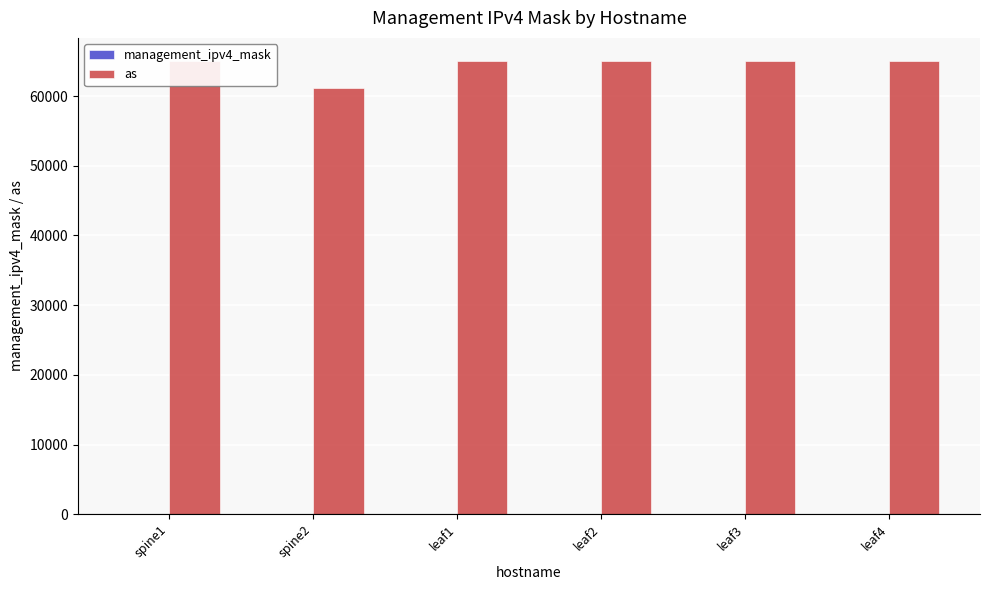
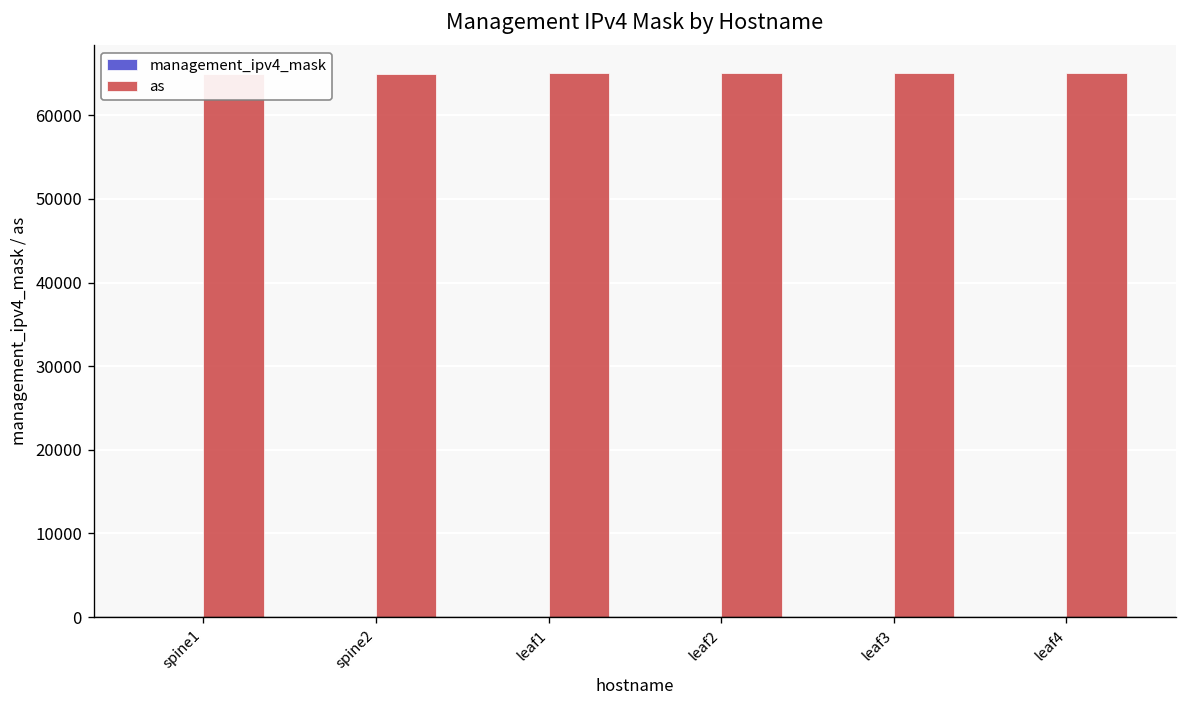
  {
    "as": {
-     "spine2": 61000,
+     "spine2": 65000,
      "leaf1": 65000,
      "leaf2": 65000,
      "leaf3": 65000,
      "leaf4": 65000
    }
  }
